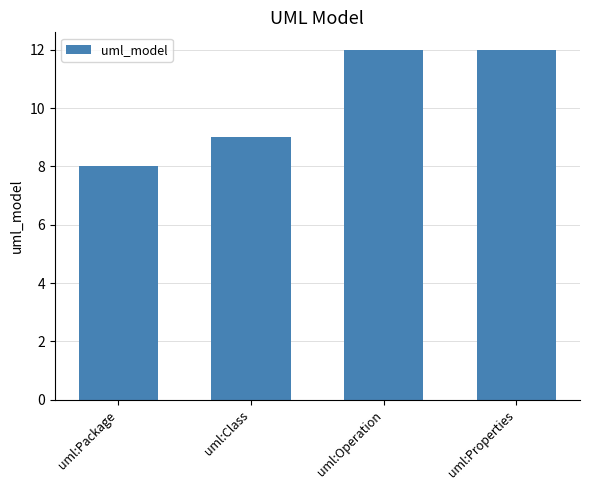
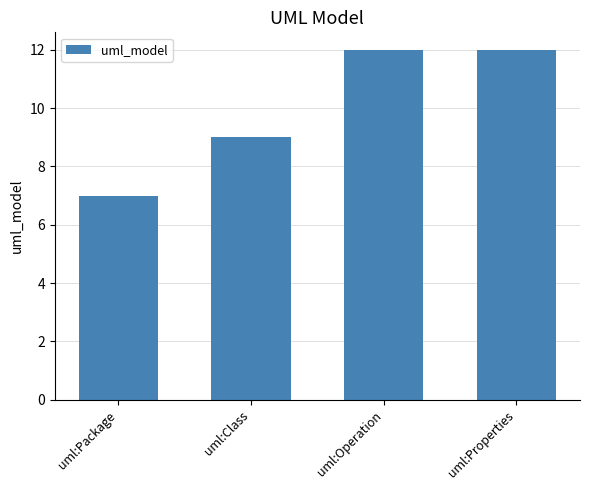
  {
-   "uml:Package": 8,
+   "uml:Package": 7,
    "uml:Class": 9,
    "uml:Operation": 12,
    "uml:Properties": 12
  }
